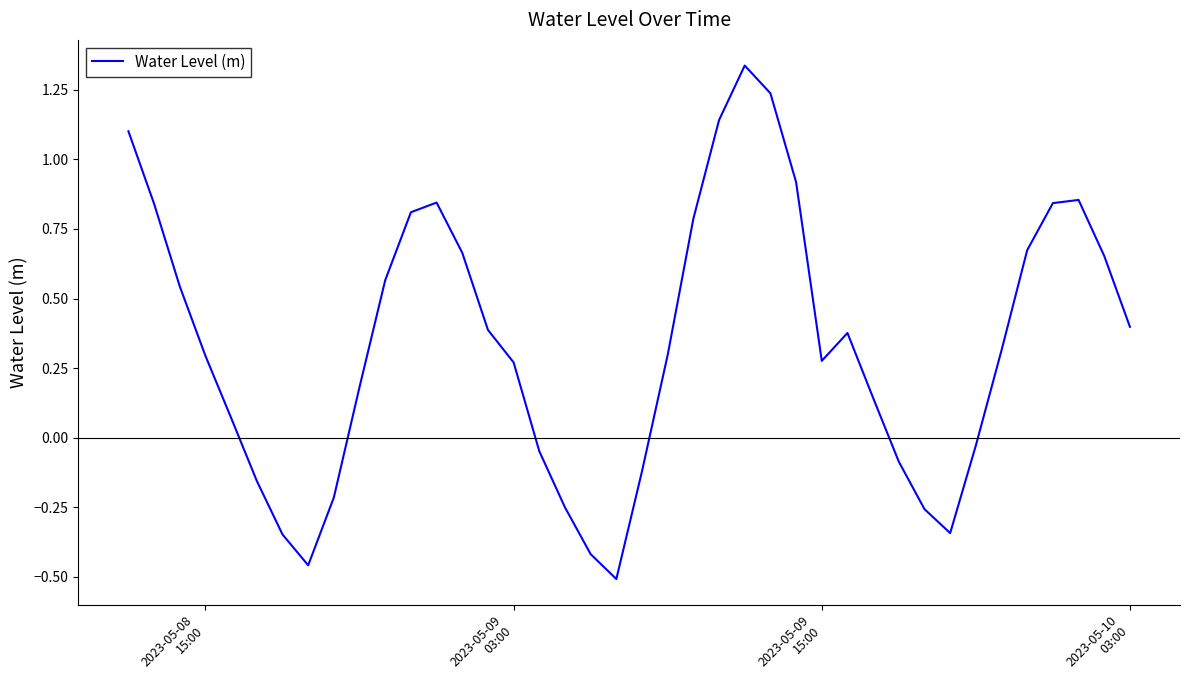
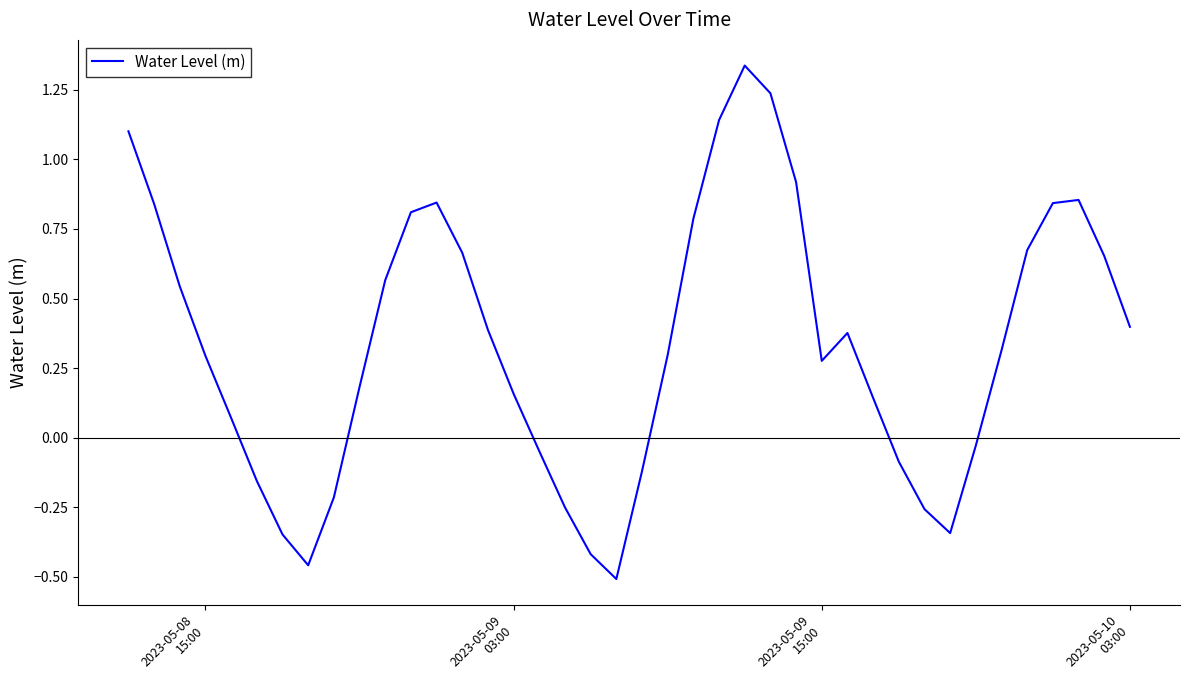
  {
    "2023-05-08 15:00": 0.29,
-   "2023-05-09 03:00": 0.27,
+   "2023-05-09 03:00": 0.16,
    "2023-05-09 15:00": 0.28,
    "2023-05-10 03:00": 0.40
  }
